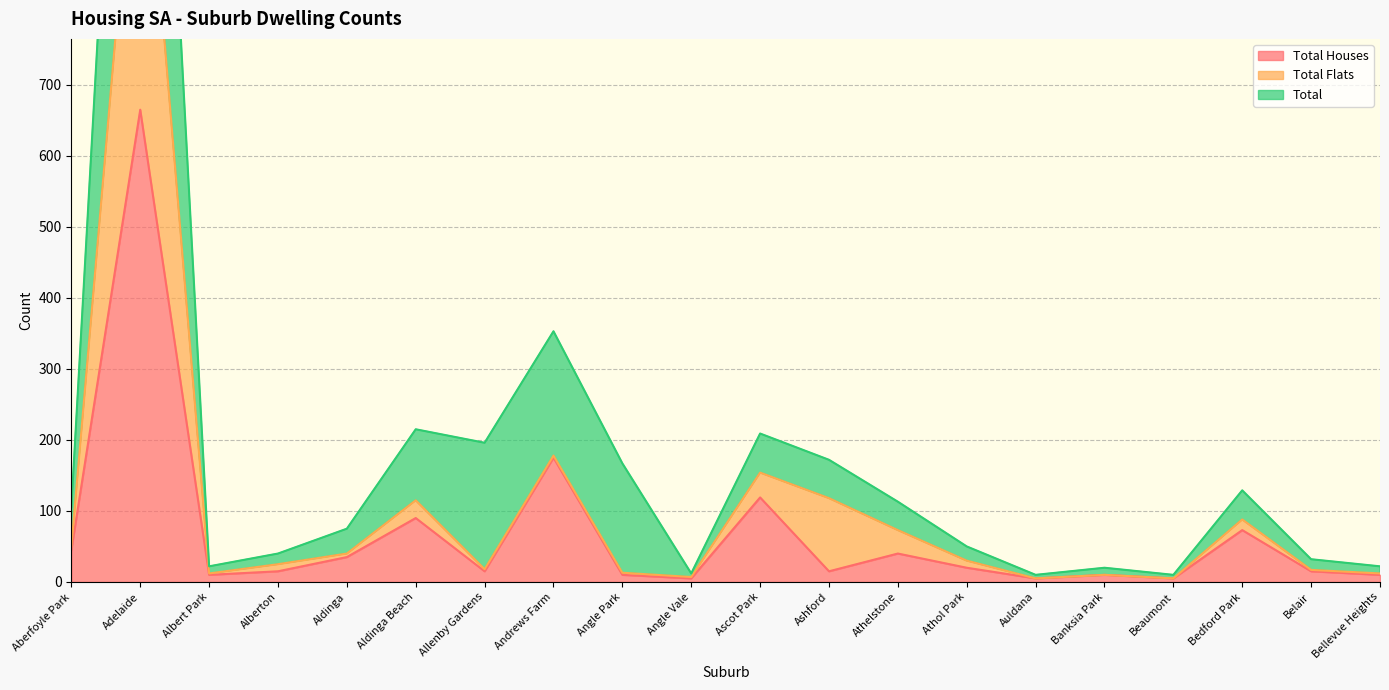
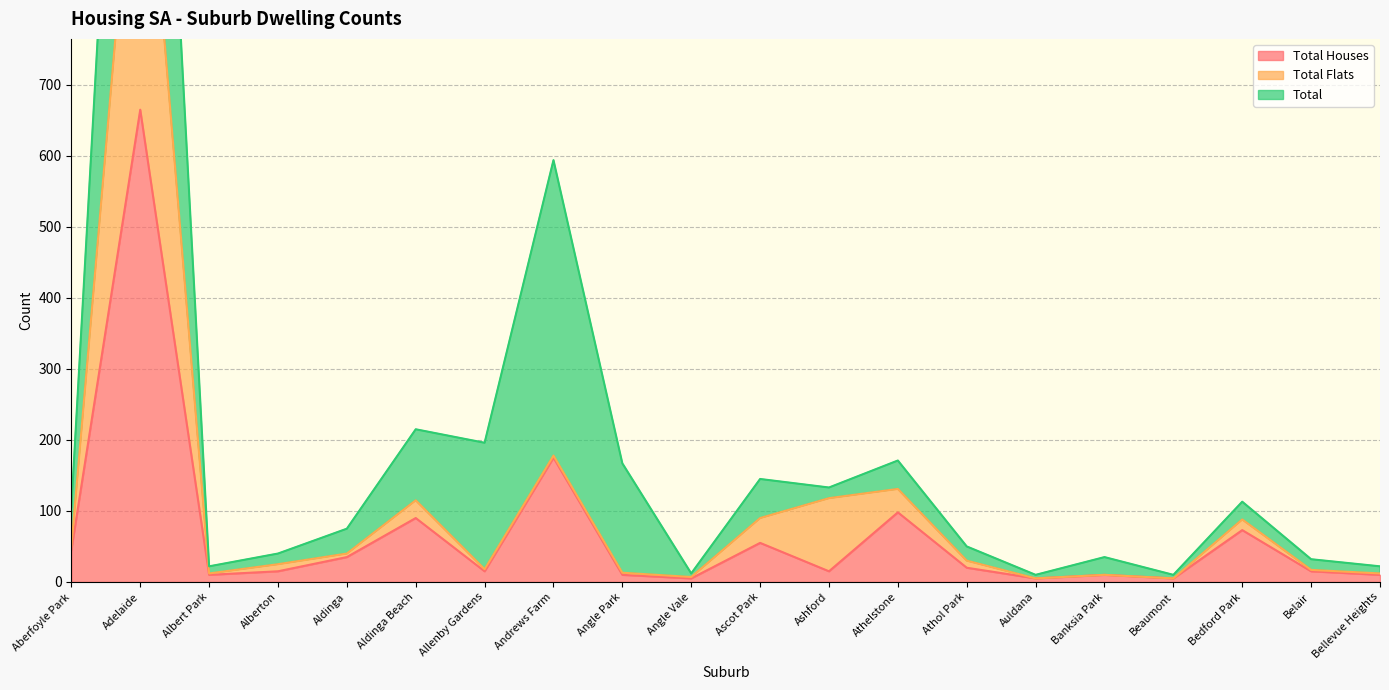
  {
    "Total Houses": {
      "Aberfoyle Park": 50,
      "Adelaide": 670,
      "Alberton": 20,
      "Aldinga": 40,
      "Aldinga Beach": 90,
-     "Ascot Park": 120,
+     "Ascot Park": 60,
      "Ashford": 20,
-     "Athelstone": 40,
+     "Athelstone": 100,
      "Athol Park": 20,
      "Bedford Park": 70
    },
    "Total Flats": {
      "Aberfoyle Park": 10,
      "Alberton": 10,
      "Aldinga": 10,
      "Aldinga Beach": 30,
      "Ascot Park": 40,
      "Ashford": 100,
      "Athelstone": 30,
      "Athol Park": 10,
      "Bedford Park": 20
    },
    "Total": {
      "Aberfoyle Park": 60,
      "Albert Park": 10,
      "Alberton": 20,
      "Aldinga": 40,
      "Aldinga Beach": 100,
      "Allenby Gardens": 180,
-     "Andrews Farm": 180,
+     "Andrews Farm": 420,
      "Angle Park": 150,
      "Angle Vale": 10,
      "Ascot Park": 60,
-     "Ashford": 50,
+     "Ashford": 20,
      "Athelstone": 40,
      "Athol Park": 20,
      "Auldana": 10,
-     "Banksia Park": 10,
+     "Banksia Park": 30,
      "Beaumont": 10,
-     "Bedford Park": 40,
+     "Bedford Park": 30,
      "Belair": 20,
      "Bellevue Heights": 10
    }
  }
